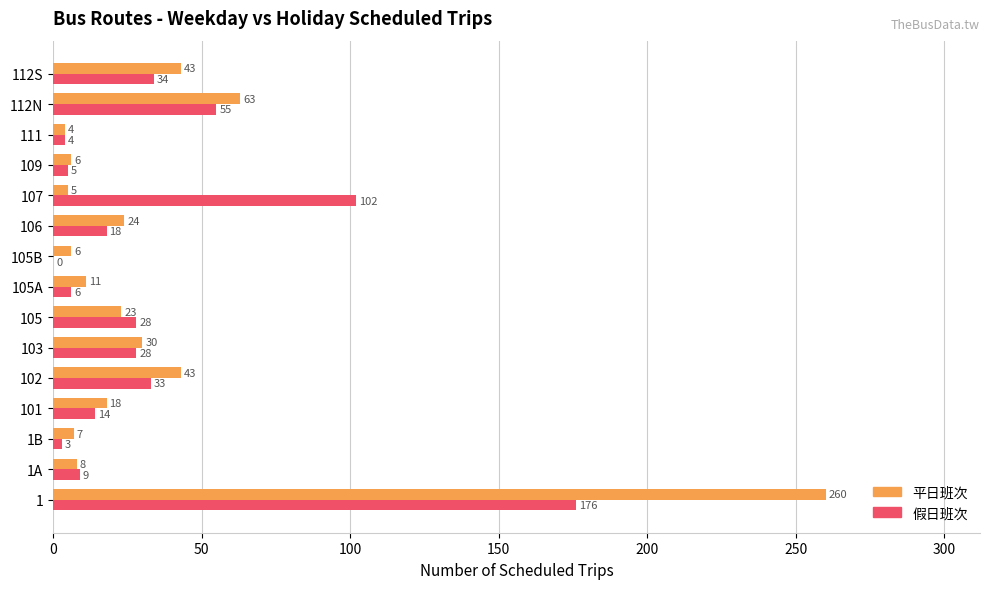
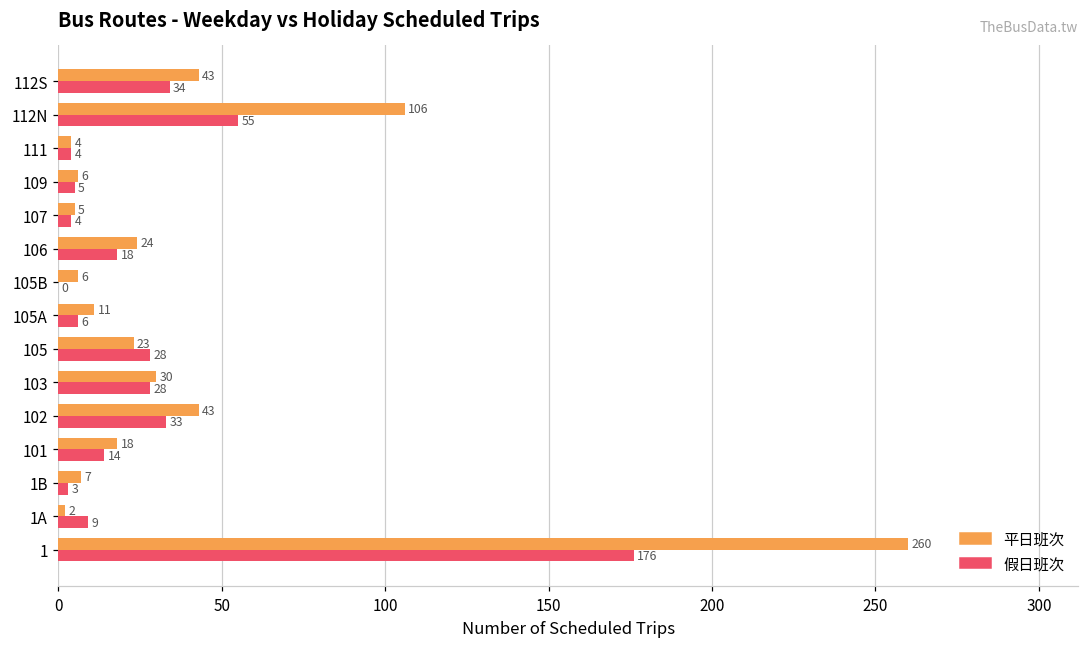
  {
    "平日班次": {
      "112S": 43,
-     "112N": 63,
+     "112N": 106,
      "111": 4,
      "109": 6,
      "107": 5,
      "106": 24,
      "105B": 6,
      "105A": 11,
      "105": 23,
      "103": 30,
      "102": 43,
      "101": 18,
      "1B": 7,
-     "1A": 8,
+     "1A": 2,
      "1": 260
    },
    "假日班次": {
      "112S": 34,
      "112N": 55,
      "111": 4,
      "109": 5,
-     "107": 102,
+     "107": 4,
      "106": 18,
      "105B": 0,
      "105A": 6,
      "105": 28,
      "103": 28,
      "102": 33,
      "101": 14,
      "1B": 3,
      "1A": 9,
      "1": 176
    }
  }
